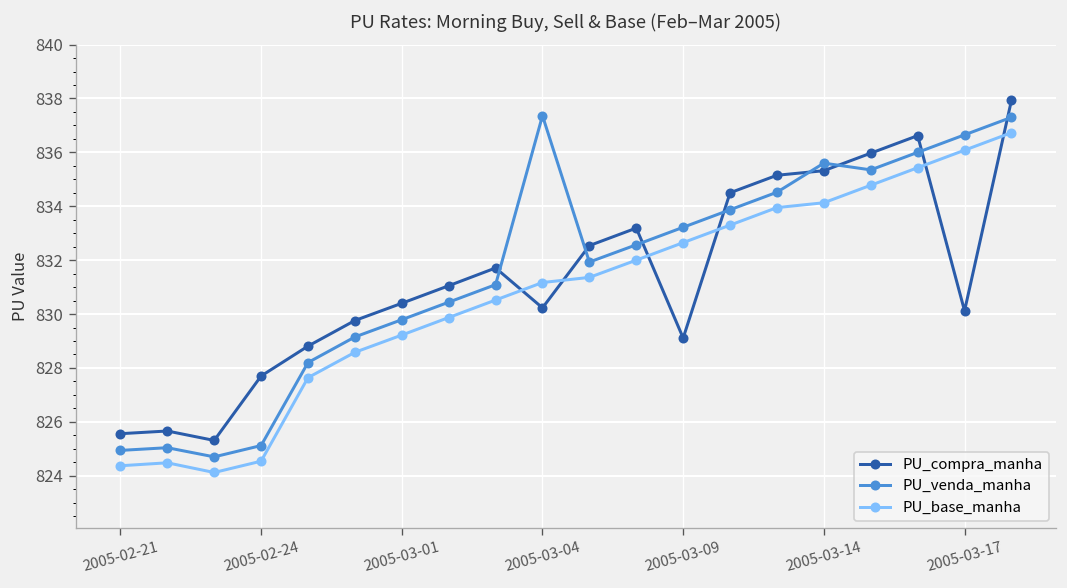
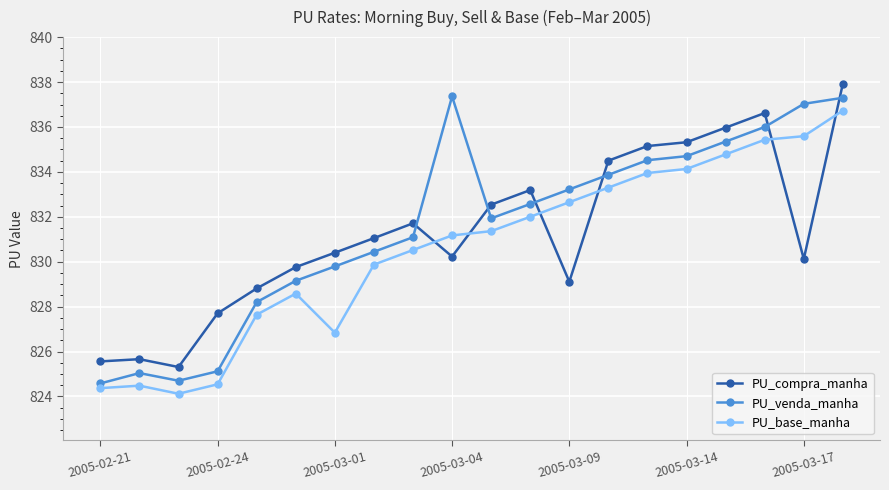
  {
    "PU_compra_manha": {
      "2005-02-21": 825.6,
      "2005-02-24": 827.7,
      "2005-03-01": 830.4,
      "2005-03-04": 830.2,
      "2005-03-09": 829.1,
      "2005-03-14": 835.3,
      "2005-03-17": 830.1
    },
    "PU_venda_manha": {
-     "2005-02-21": 824.9,
+     "2005-02-21": 824.6,
      "2005-02-24": 825.1,
      "2005-03-01": 829.8,
      "2005-03-04": 837.4,
      "2005-03-09": 833.2,
-     "2005-03-14": 835.6,
-     "2005-03-17": 836.7
+     "2005-03-14": 834.7,
+     "2005-03-17": 837.0
    },
    "PU_base_manha": {
      "2005-02-21": 824.4,
      "2005-02-24": 824.5,
-     "2005-03-01": 829.2,
+     "2005-03-01": 826.8,
      "2005-03-04": 831.2,
      "2005-03-09": 832.7,
      "2005-03-14": 834.1,
-     "2005-03-17": 836.1
+     "2005-03-17": 835.6
    }
  }
